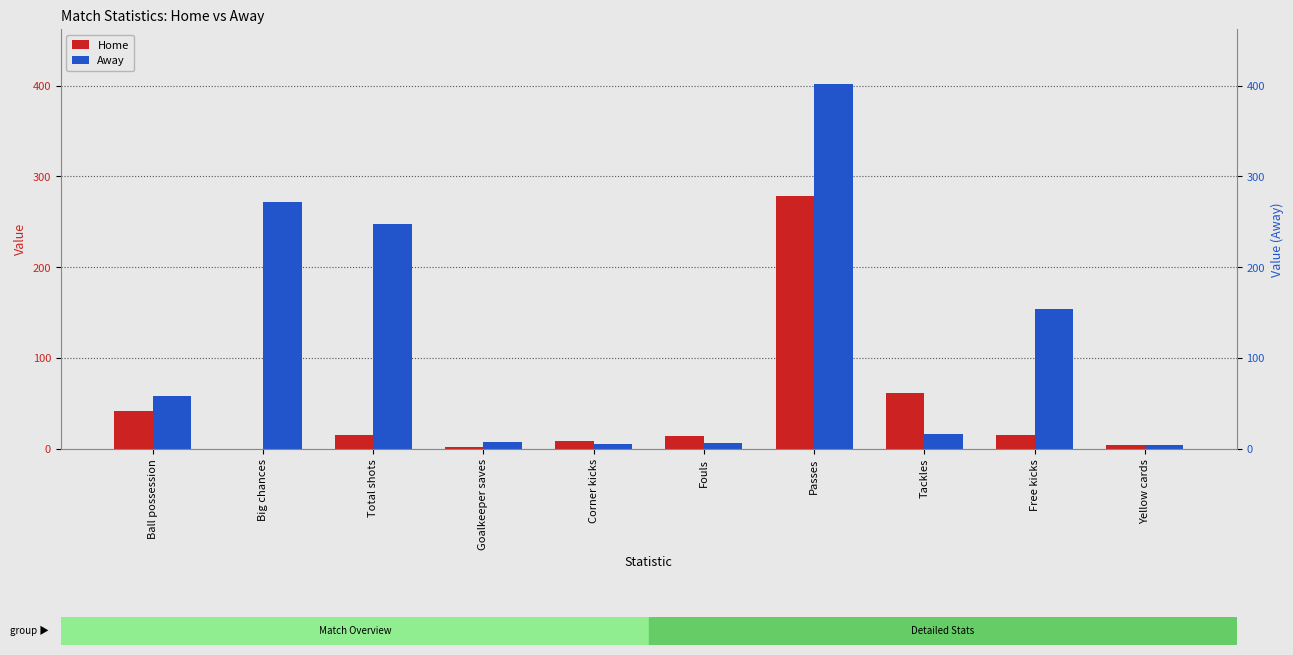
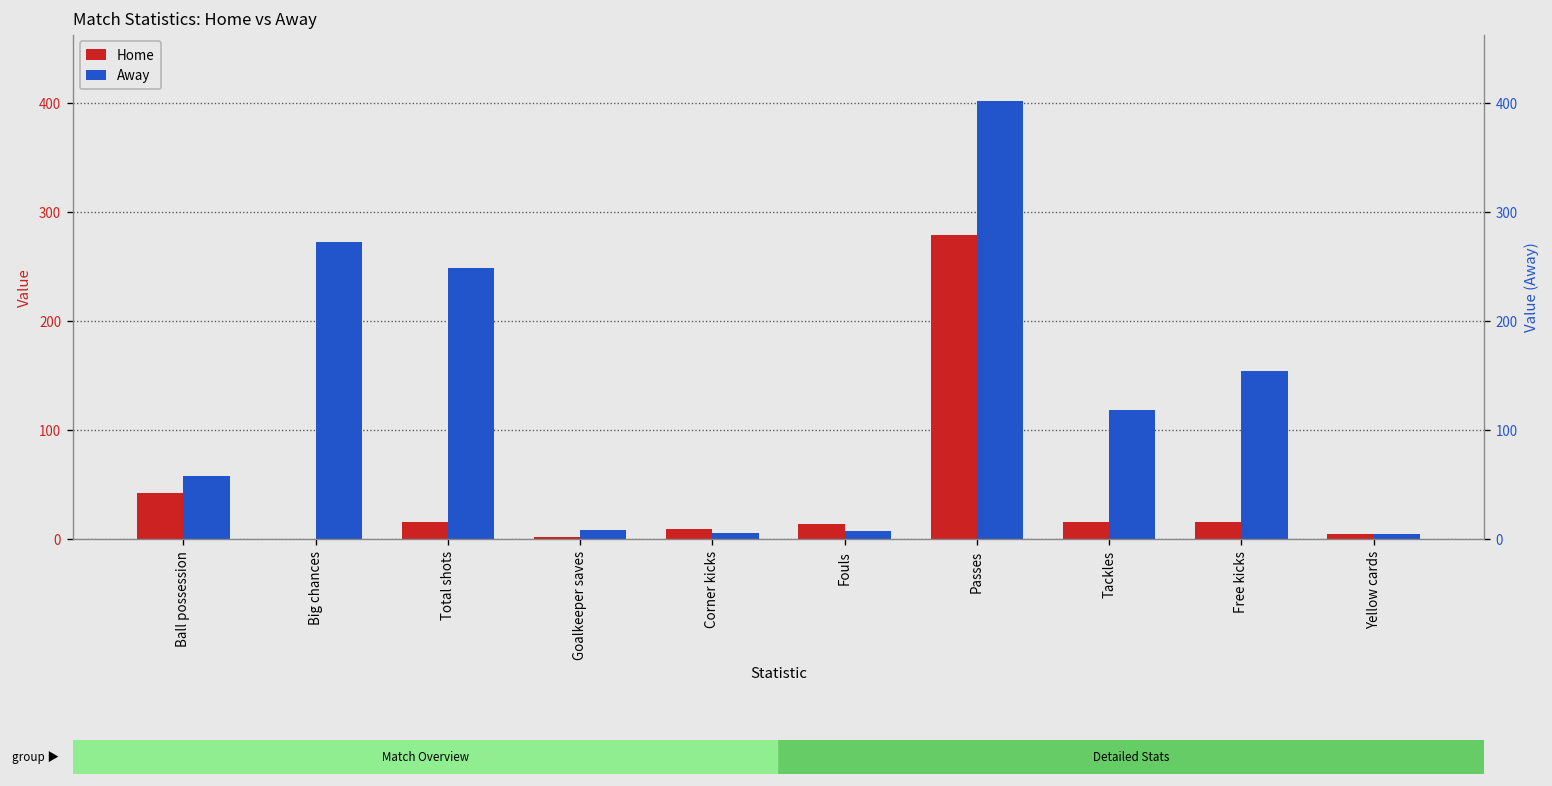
  {
    "Home": {
      "Ball possession": 40,
      "Big chances": 0,
      "Total shots": 20,
      "Corner kicks": 10,
      "Fouls": 10,
      "Passes": 280,
-     "Tackles": 60,
+     "Tackles": 20,
      "Free kicks": 20,
      "Yellow cards": 0
    },
    "Away": {
      "Ball possession": 60,
      "Big chances": 270,
      "Total shots": 250,
      "Goalkeeper saves": 10,
      "Corner kicks": 10,
      "Fouls": 10,
      "Passes": 400,
-     "Tackles": 20,
+     "Tackles": 120,
      "Free kicks": 150,
      "Yellow cards": 0
    }
  }
